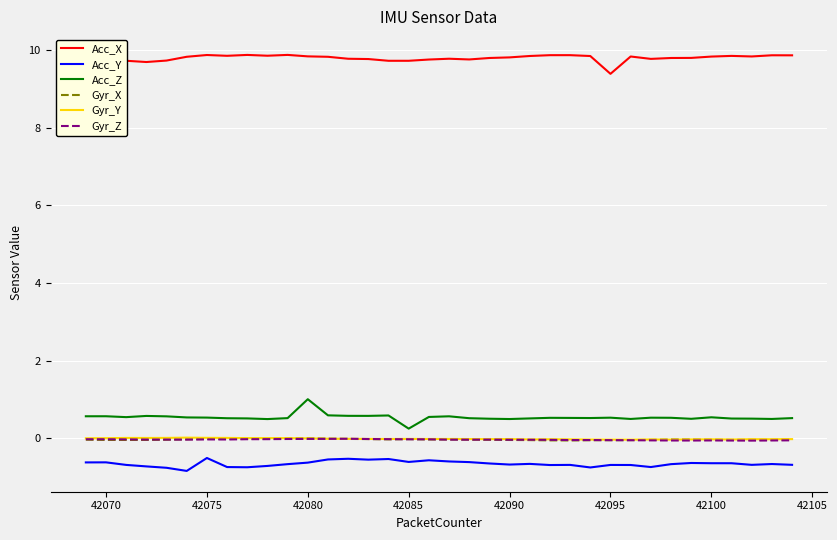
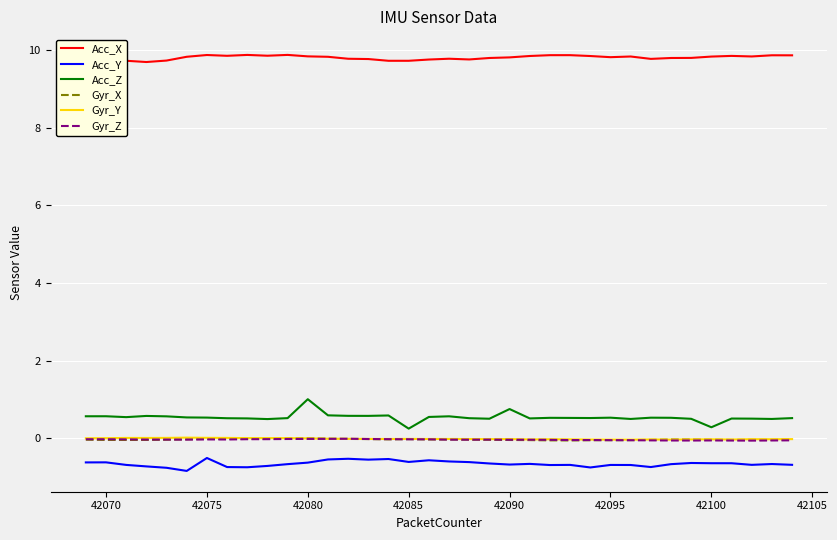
  {
    "Acc_X": {
      "42075": 9.9,
      "42080": 9.8,
      "42085": 9.7,
      "42090": 9.8,
-     "42095": 9.4,
+     "42095": 9.8,
      "42100": 9.8
    },
    "Acc_Y": {
      "42070": -0.6,
      "42075": -0.5,
      "42080": -0.6,
      "42085": -0.6,
      "42090": -0.7,
      "42095": -0.7,
      "42100": -0.6
    },
    "Acc_Z": {
      "42070": 0.6,
      "42075": 0.5,
      "42080": 1.0,
      "42085": 0.3,
-     "42090": 0.5,
+     "42090": 0.8,
      "42095": 0.5,
-     "42100": 0.5
+     "42100": 0.3
    }
  }
